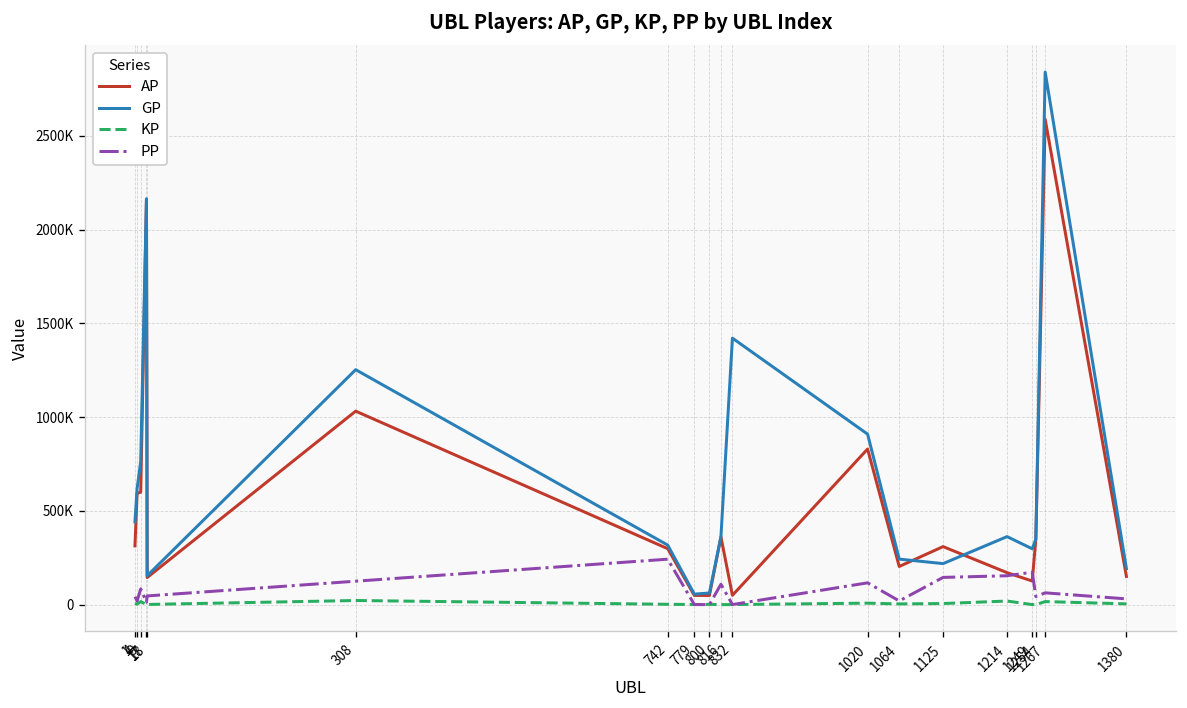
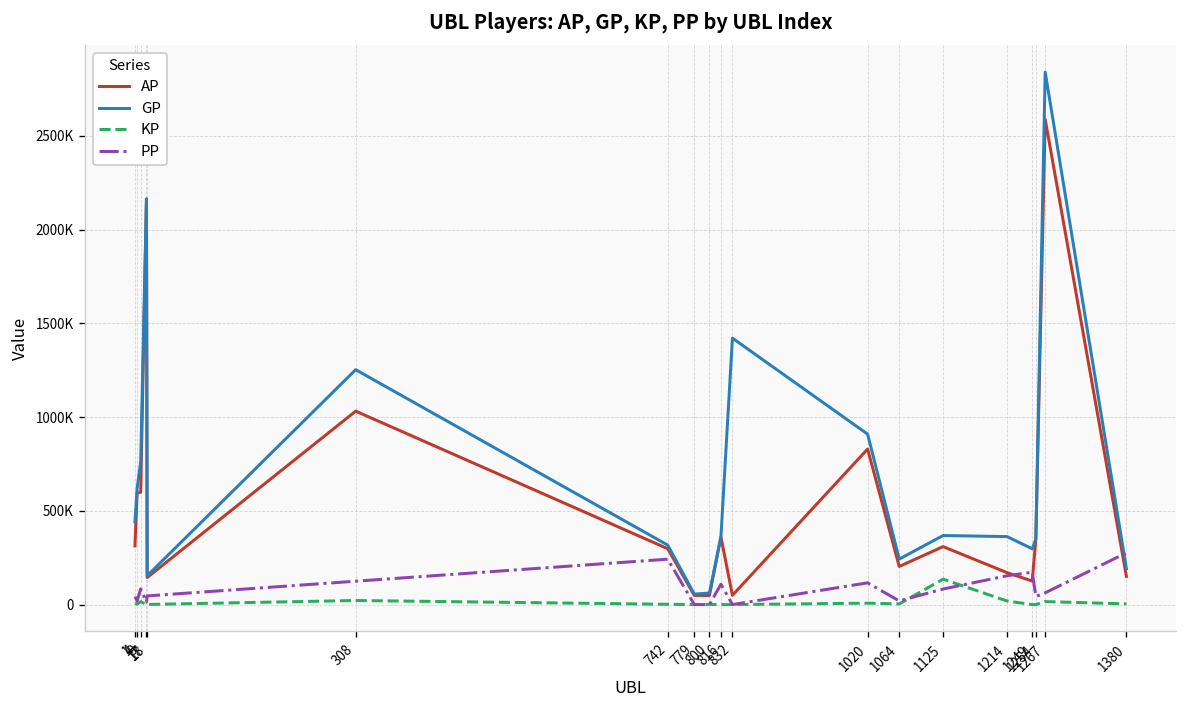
  {
    "AP": {
      "1": 310000,
      "4": 590000,
      "9": 600000,
      "308": 1030000,
      "742": 300000,
      "832": 50000,
      "1020": 830000,
      "1064": 200000,
      "1125": 310000,
      "1214": 170000,
      "1249": 130000,
      "1267": 2590000,
      "1380": 150000
    },
    "GP": {
      "1": 440000,
      "4": 620000,
      "9": 760000,
      "308": 1250000,
      "742": 320000,
      "832": 1420000,
      "1020": 910000,
      "1064": 240000,
-     "1125": 220000,
+     "1125": 370000,
      "1214": 360000,
      "1249": 300000,
      "1267": 2840000,
      "1380": 190000
    },
    "KP": {
      "1": 10000,
      "4": 0,
      "9": 20000,
      "308": 20000,
      "742": 0,
      "816": 0,
      "1020": 10000,
-     "1125": 10000,
+     "1125": 140000,
      "1214": 20000,
      "1249": 0,
      "1254": 0,
      "1267": 20000,
      "1380": 0
    },
    "PP": {
      "1": 40000,
      "4": 20000,
      "9": 80000,
      "18": 50000,
      "308": 130000,
      "742": 240000,
      "816": 110000,
      "1020": 120000,
-     "1125": 150000,
+     "1125": 80000,
      "1214": 150000,
      "1249": 170000,
      "1254": 40000,
      "1267": 60000,
-     "1380": 30000
+     "1380": 280000
    }
  }
